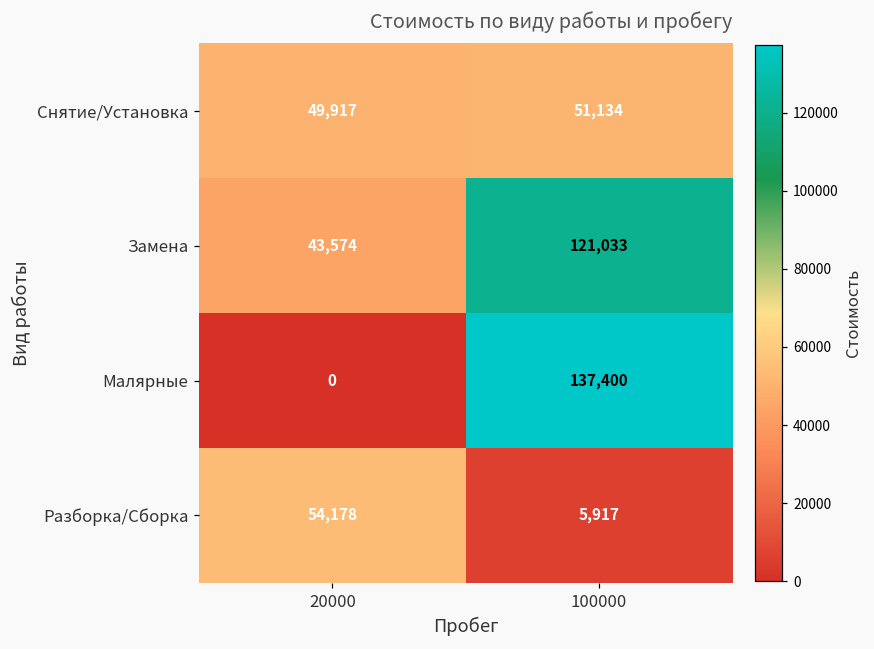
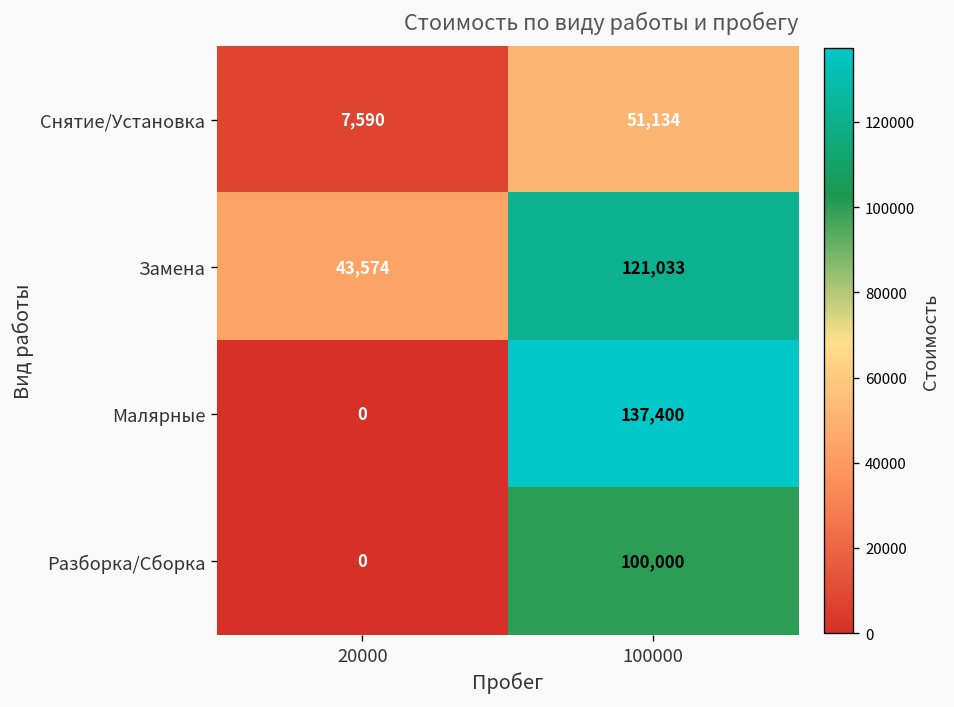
  {
    "Снятие/Установка": {
-     "20000": "49,917",
+     "20000": "7,590",
      "100000": "51,134"
    },
    "Замена": {
      "20000": "43,574",
      "100000": "121,033"
    },
    "Малярные": {
      "20000": "0",
      "100000": "137,400"
    },
    "Разборка/Сборка": {
-     "20000": "54,178",
-     "100000": "5,917"
+     "20000": "0",
+     "100000": "100,000"
    }
  }
